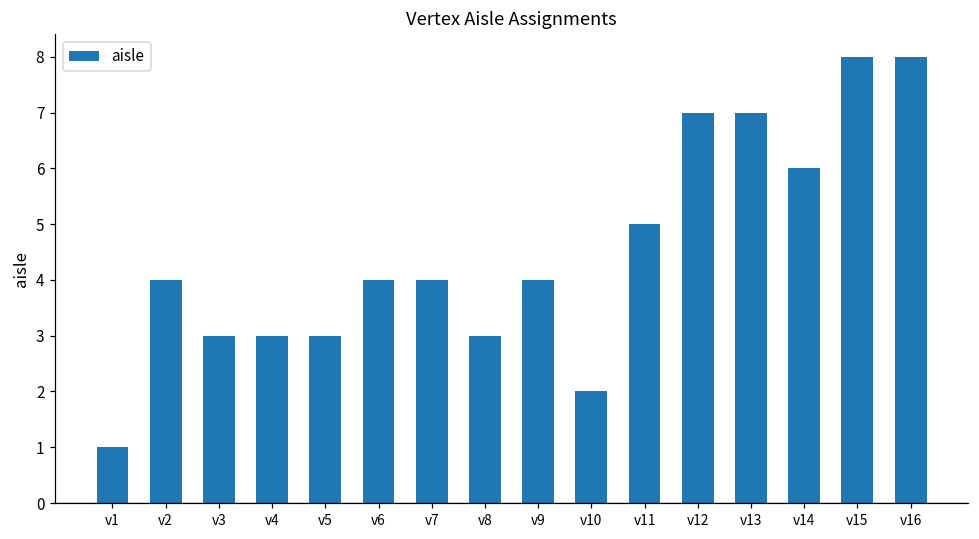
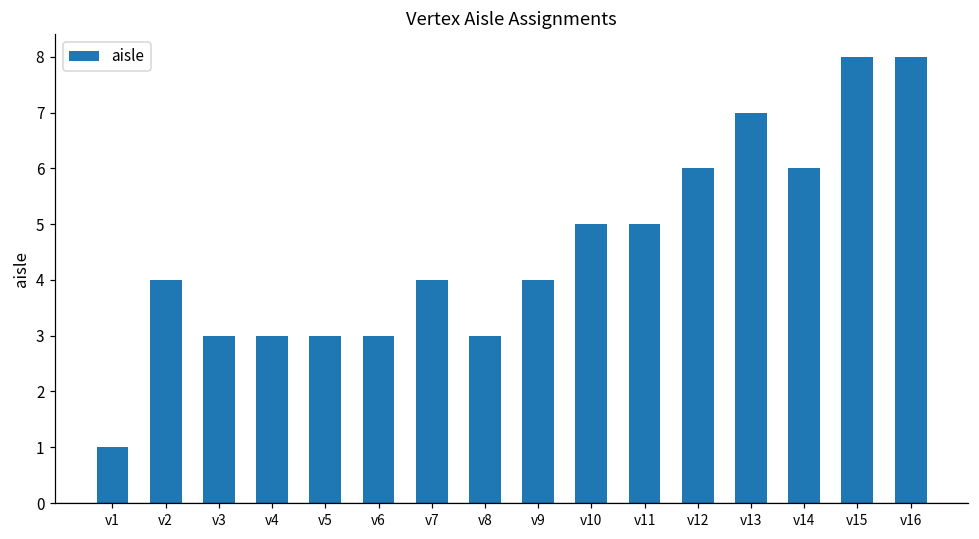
  {
    "v1": 1,
    "v2": 4,
    "v3": 3,
    "v4": 3,
    "v5": 3,
-   "v6": 4,
+   "v6": 3,
    "v7": 4,
    "v8": 3,
    "v9": 4,
-   "v10": 2,
+   "v10": 5,
    "v11": 5,
-   "v12": 7,
+   "v12": 6,
    "v13": 7,
    "v14": 6,
    "v15": 8,
    "v16": 8
  }
